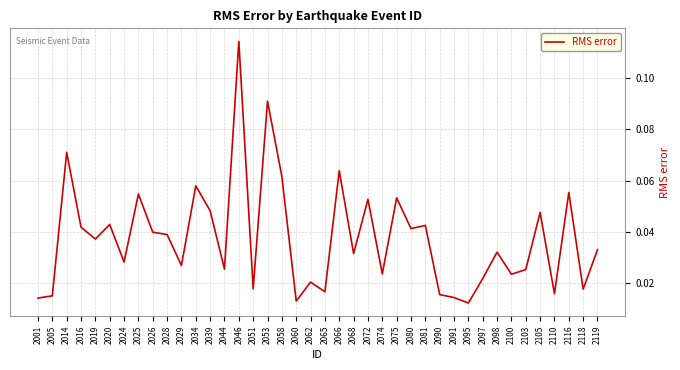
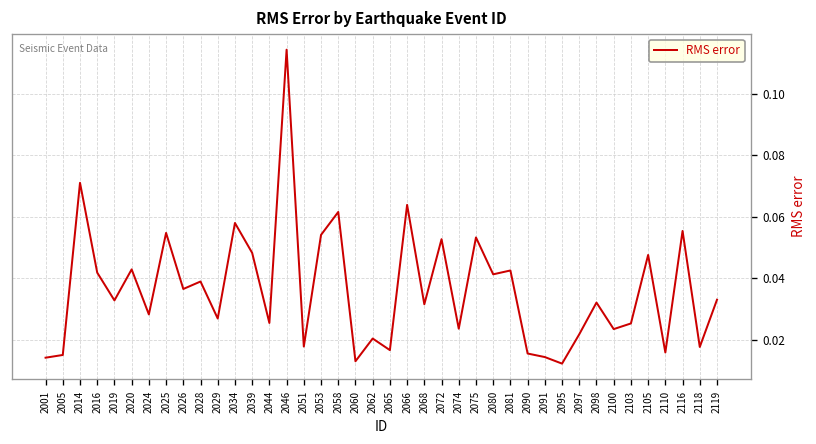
  {
    "2001": 0.014,
    "2005": 0.015,
    "2014": 0.071,
    "2016": 0.042,
-   "2019": 0.037,
+   "2019": 0.033,
    "2020": 0.043,
    "2024": 0.028,
    "2025": 0.055,
-   "2026": 0.040,
+   "2026": 0.037,
    "2028": 0.039,
    "2029": 0.027,
    "2034": 0.058,
    "2039": 0.048,
    "2044": 0.025,
    "2046": 0.114,
    "2051": 0.018,
-   "2053": 0.091,
+   "2053": 0.054,
    "2058": 0.062,
    "2060": 0.013,
    "2062": 0.020,
    "2065": 0.017,
    "2066": 0.064,
    "2068": 0.032,
    "2072": 0.053,
    "2074": 0.024,
    "2075": 0.053,
    "2080": 0.041,
    "2081": 0.043,
    "2090": 0.016,
    "2091": 0.014,
    "2095": 0.012,
    "2097": 0.022,
    "2098": 0.032,
    "2100": 0.023,
    "2103": 0.025,
    "2105": 0.048,
    "2110": 0.016,
    "2116": 0.055,
    "2118": 0.018,
    "2119": 0.033
  }
